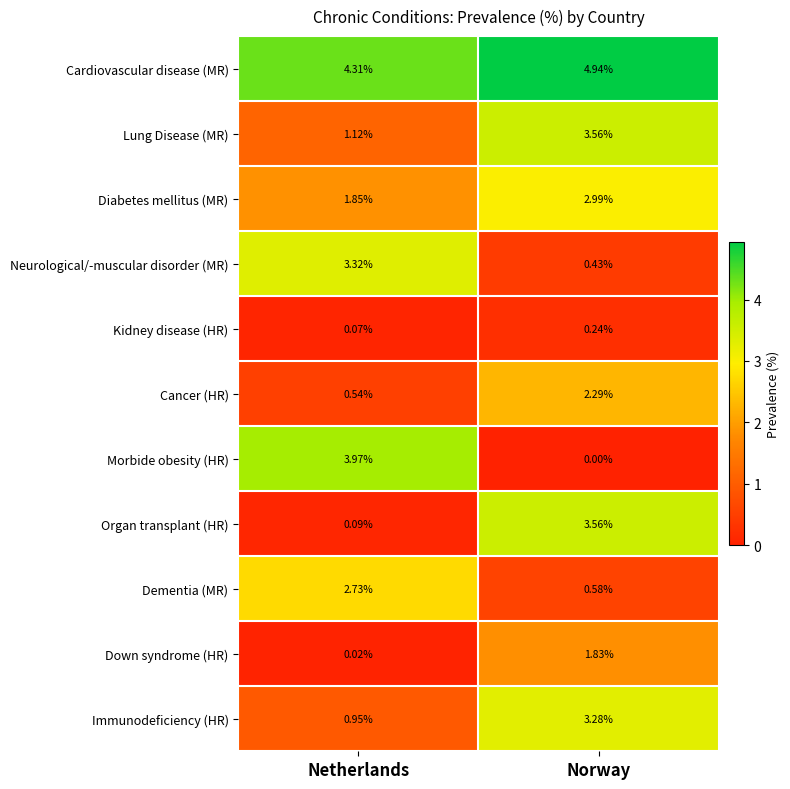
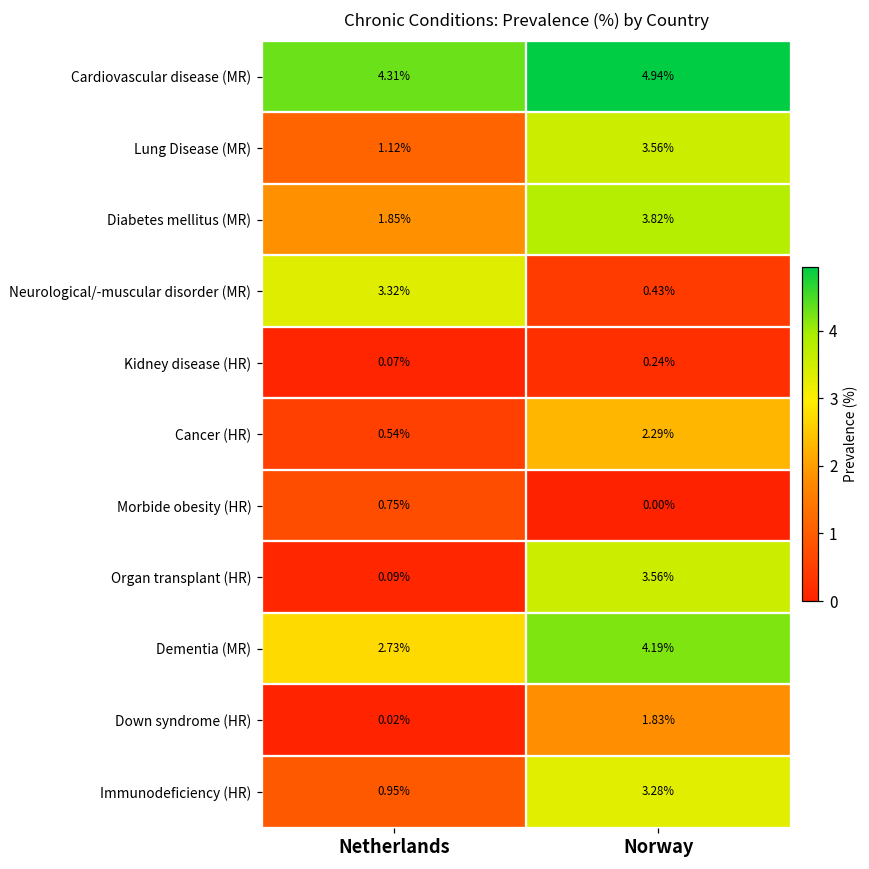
  {
    "Cardiovascular disease (MR)": {
      "Netherlands": "4.31%",
      "Norway": "4.94%"
    },
    "Lung Disease (MR)": {
      "Netherlands": "1.12%",
      "Norway": "3.56%"
    },
    "Diabetes mellitus (MR)": {
      "Netherlands": "1.85%",
-     "Norway": "2.99%"
+     "Norway": "3.82%"
    },
    "Neurological/-muscular disorder (MR)": {
      "Netherlands": "3.32%",
      "Norway": "0.43%"
    },
    "Kidney disease (HR)": {
      "Netherlands": "0.07%",
      "Norway": "0.24%"
    },
    "Cancer (HR)": {
      "Netherlands": "0.54%",
      "Norway": "2.29%"
    },
    "Morbide obesity (HR)": {
-     "Netherlands": "3.97%",
+     "Netherlands": "0.75%",
      "Norway": "0.00%"
    },
    "Organ transplant (HR)": {
      "Netherlands": "0.09%",
      "Norway": "3.56%"
    },
    "Dementia (MR)": {
      "Netherlands": "2.73%",
-     "Norway": "0.58%"
+     "Norway": "4.19%"
    },
    "Down syndrome (HR)": {
      "Netherlands": "0.02%",
      "Norway": "1.83%"
    },
    "Immunodeficiency (HR)": {
      "Netherlands": "0.95%",
      "Norway": "3.28%"
    }
  }
